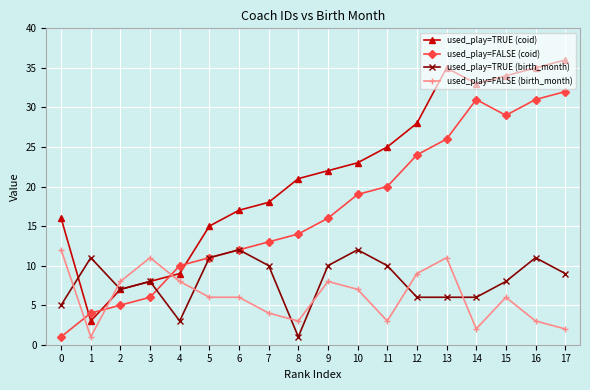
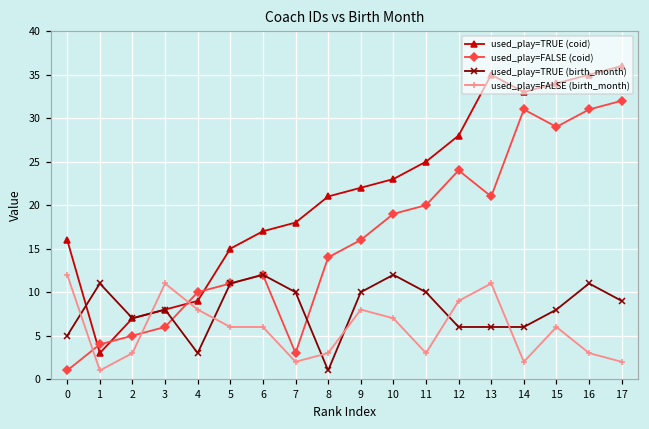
  {
    "used_play=TRUE (coid)": {
      "0": 16,
      "1": 3,
      "4": 9,
      "5": 15,
      "6": 17,
      "7": 18,
      "8": 21,
      "9": 22,
      "10": 23,
      "11": 25,
      "12": 28
    },
    "used_play=FALSE (coid)": {
      "0": 1,
      "1": 4,
      "2": 5,
      "3": 6,
      "4": 10,
-     "7": 13,
+     "7": 3,
      "8": 14,
      "9": 16,
      "10": 19,
      "11": 20,
      "12": 24,
-     "13": 26,
+     "13": 21,
      "14": 31,
      "15": 29,
      "16": 31,
      "17": 32
    },
    "used_play=TRUE (birth_month)": {
      "0": 5,
      "1": 11,
      "4": 3,
      "7": 10,
      "8": 1,
      "9": 10,
      "10": 12,
      "11": 10,
      "12": 6,
      "13": 6,
      "14": 6,
      "15": 8,
      "16": 11,
      "17": 9
    },
    "used_play=FALSE (birth_month)": {
      "0": 12,
      "1": 1,
-     "2": 8,
+     "2": 3,
      "3": 11,
      "4": 8,
      "5": 6,
      "6": 6,
-     "7": 4,
+     "7": 2,
      "8": 3,
      "9": 8,
      "10": 7,
      "11": 3,
      "12": 9,
      "13": 11,
      "14": 2,
      "15": 6,
      "16": 3,
      "17": 2
    }
  }
